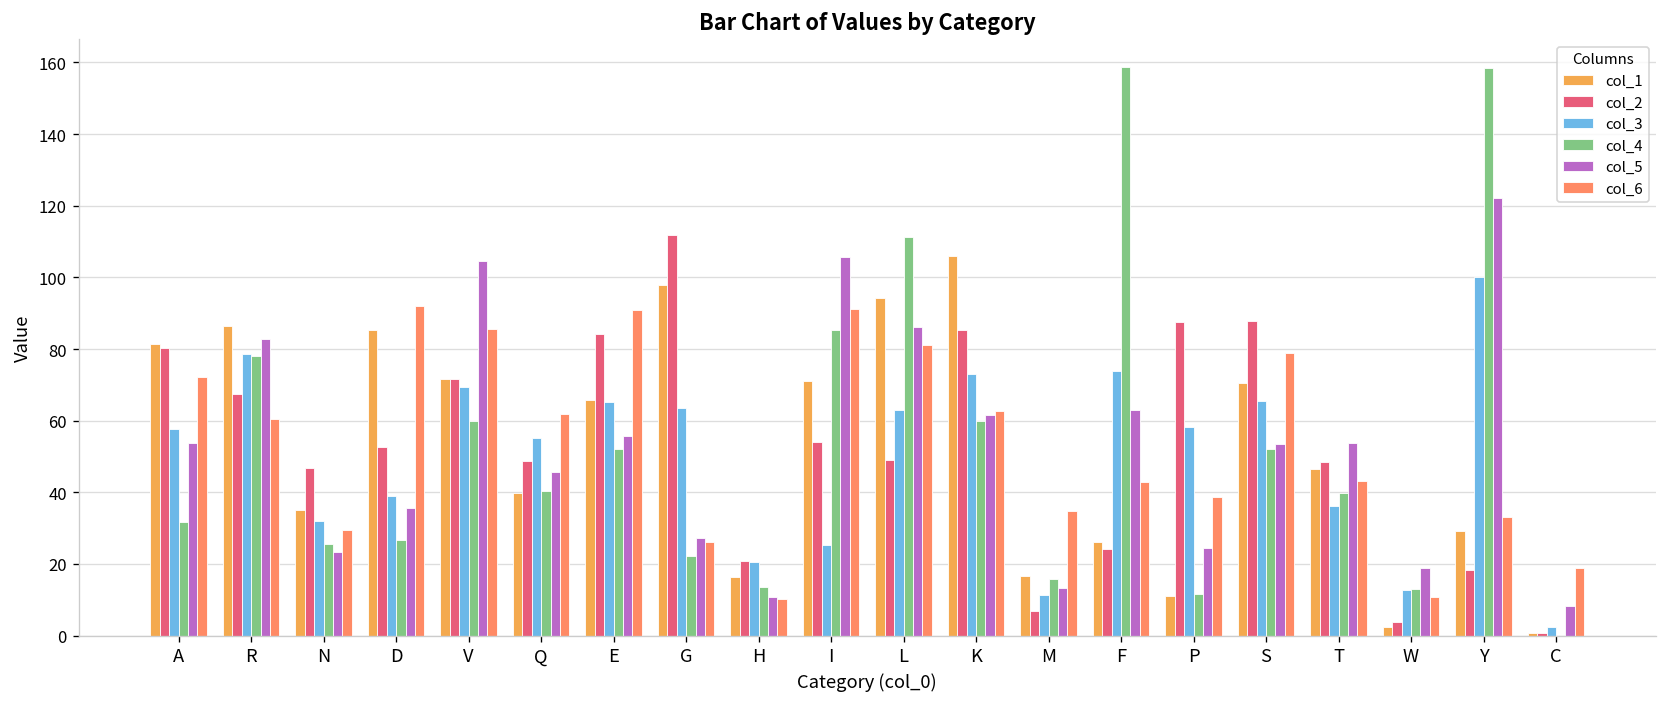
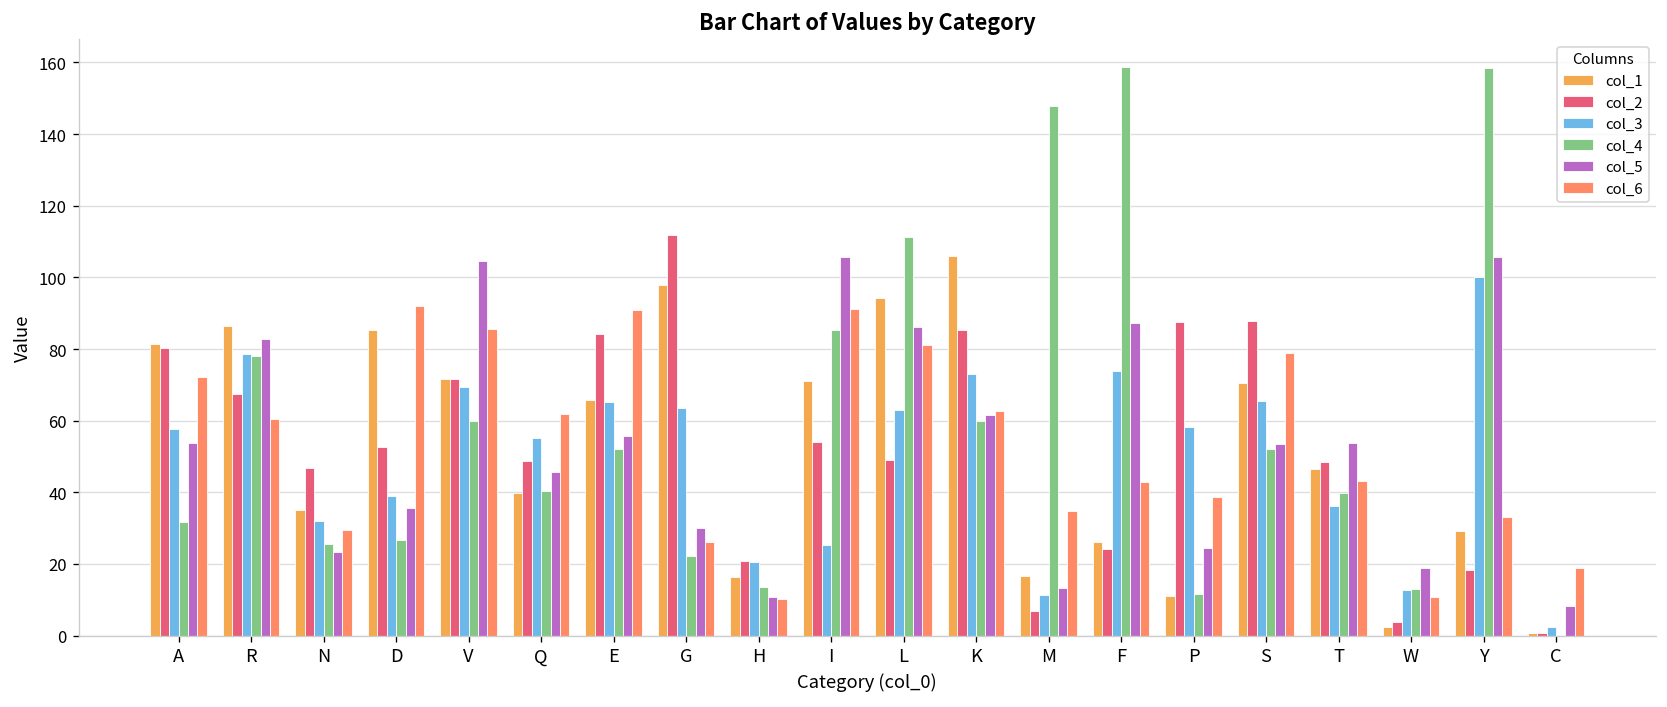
  {
    "col_3": {
      "A": 58,
      "R": 78,
      "N": 32,
      "D": 39,
      "V": 69,
      "Q": 55,
      "E": 65,
      "G": 63,
      "H": 20,
      "I": 25,
      "L": 63,
      "K": 73,
      "M": 11,
      "F": 74,
      "P": 58,
      "S": 66,
      "T": 36,
      "W": 13,
      "Y": 100,
      "C": 3
    },
    "col_4": {
      "A": 32,
      "R": 78,
      "N": 25,
      "D": 27,
      "V": 60,
      "Q": 40,
      "E": 52,
      "G": 22,
      "H": 13,
      "I": 85,
      "L": 111,
      "K": 60,
-     "M": 16,
+     "M": 148,
      "F": 159,
      "P": 12,
      "S": 52,
      "T": 40,
      "W": 13,
      "Y": 158,
      "C": 0
    },
    "col_5": {
      "A": 54,
      "R": 83,
      "N": 23,
      "D": 36,
      "V": 105,
      "Q": 46,
      "E": 56,
-     "G": 27,
+     "G": 30,
      "H": 11,
      "I": 106,
      "L": 86,
      "K": 61,
      "M": 13,
-     "F": 63,
+     "F": 87,
      "P": 25,
      "S": 53,
      "T": 54,
      "W": 19,
-     "Y": 122,
+     "Y": 106,
      "C": 8
    }
  }
